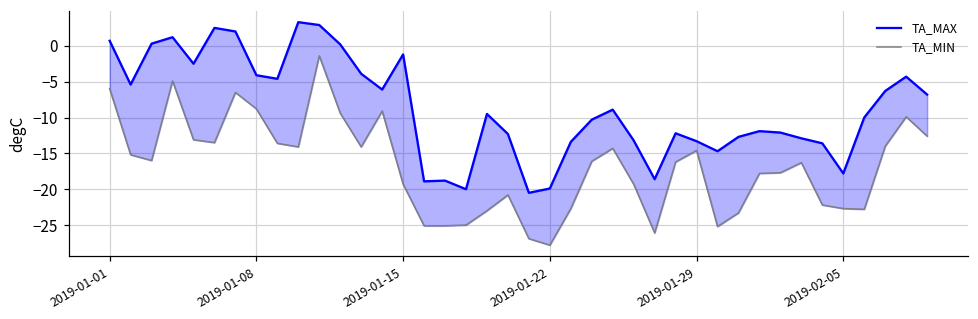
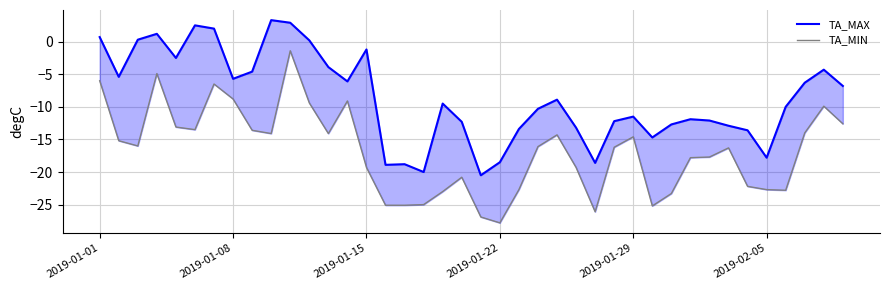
  {
    "TA_MAX": {
      "2019-01-01": 1,
-     "2019-01-08": -4,
+     "2019-01-08": -6,
      "2019-01-15": -1,
-     "2019-01-22": -20,
-     "2019-01-29": -13,
+     "2019-01-22": -19,
+     "2019-01-29": -12,
      "2019-02-05": -18
    },
    "TA_MIN": {
      "2019-01-01": -6,
      "2019-01-08": -9,
      "2019-01-15": -19,
      "2019-01-22": -28,
      "2019-01-29": -15,
      "2019-02-05": -23
    }
  }
